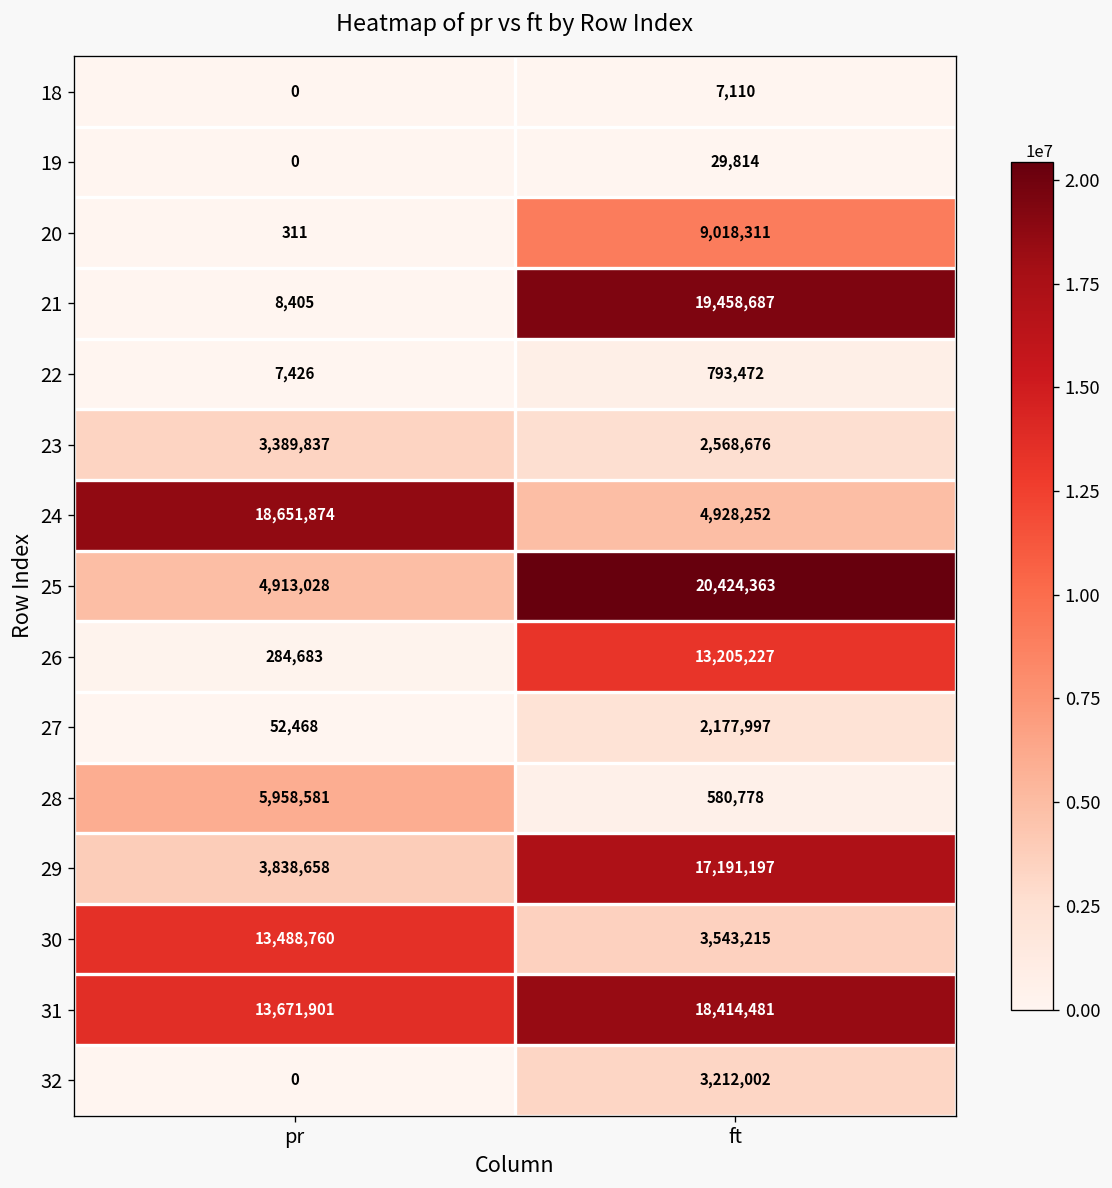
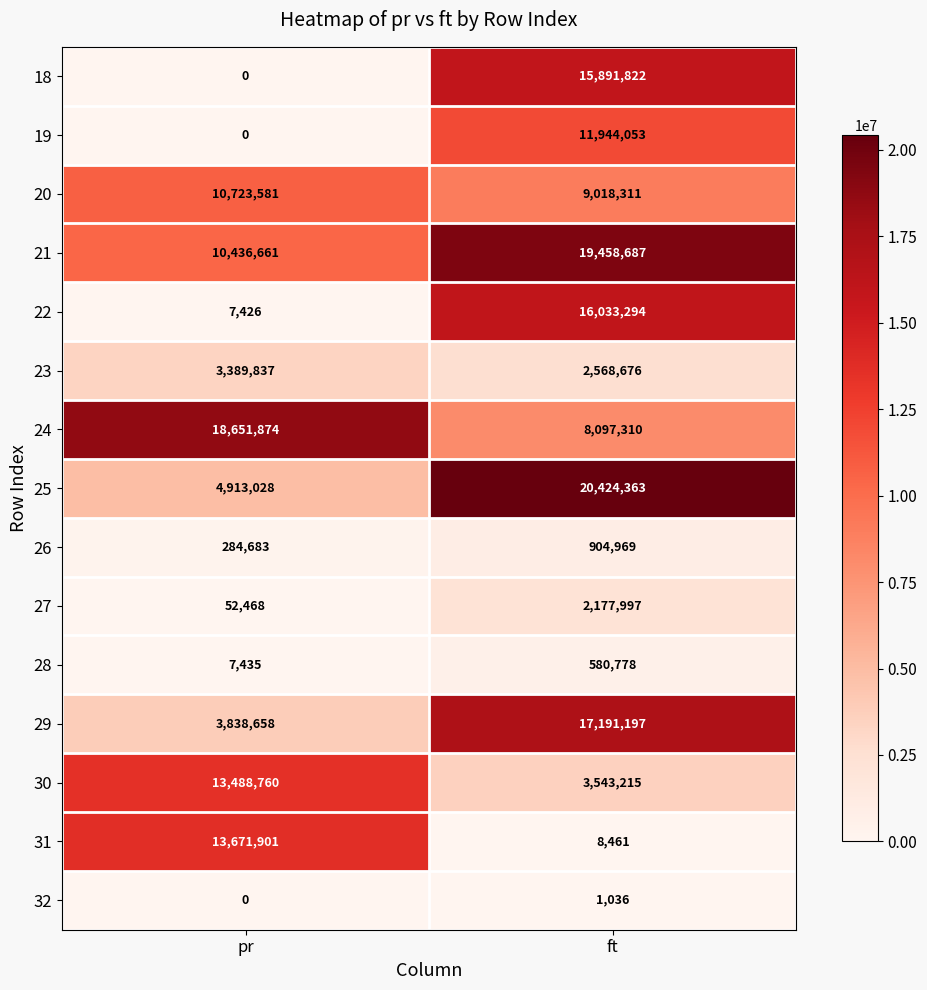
  {
    "18": {
      "pr": "0",
-     "ft": "7,110"
+     "ft": "15,891,822"
    },
    "19": {
      "pr": "0",
-     "ft": "29,814"
+     "ft": "11,944,053"
    },
    "20": {
-     "pr": "311",
+     "pr": "10,723,581",
      "ft": "9,018,311"
    },
    "21": {
-     "pr": "8,405",
+     "pr": "10,436,661",
      "ft": "19,458,687"
    },
    "22": {
      "pr": "7,426",
-     "ft": "793,472"
+     "ft": "16,033,294"
    },
    "23": {
      "pr": "3,389,837",
      "ft": "2,568,676"
    },
    "24": {
      "pr": "18,651,874",
-     "ft": "4,928,252"
+     "ft": "8,097,310"
    },
    "25": {
      "pr": "4,913,028",
      "ft": "20,424,363"
    },
    "26": {
      "pr": "284,683",
-     "ft": "13,205,227"
+     "ft": "904,969"
    },
    "27": {
      "pr": "52,468",
      "ft": "2,177,997"
    },
    "28": {
-     "pr": "5,958,581",
+     "pr": "7,435",
      "ft": "580,778"
    },
    "29": {
      "pr": "3,838,658",
      "ft": "17,191,197"
    },
    "30": {
      "pr": "13,488,760",
      "ft": "3,543,215"
    },
    "31": {
      "pr": "13,671,901",
-     "ft": "18,414,481"
+     "ft": "8,461"
    },
    "32": {
      "pr": "0",
-     "ft": "3,212,002"
+     "ft": "1,036"
    }
  }
